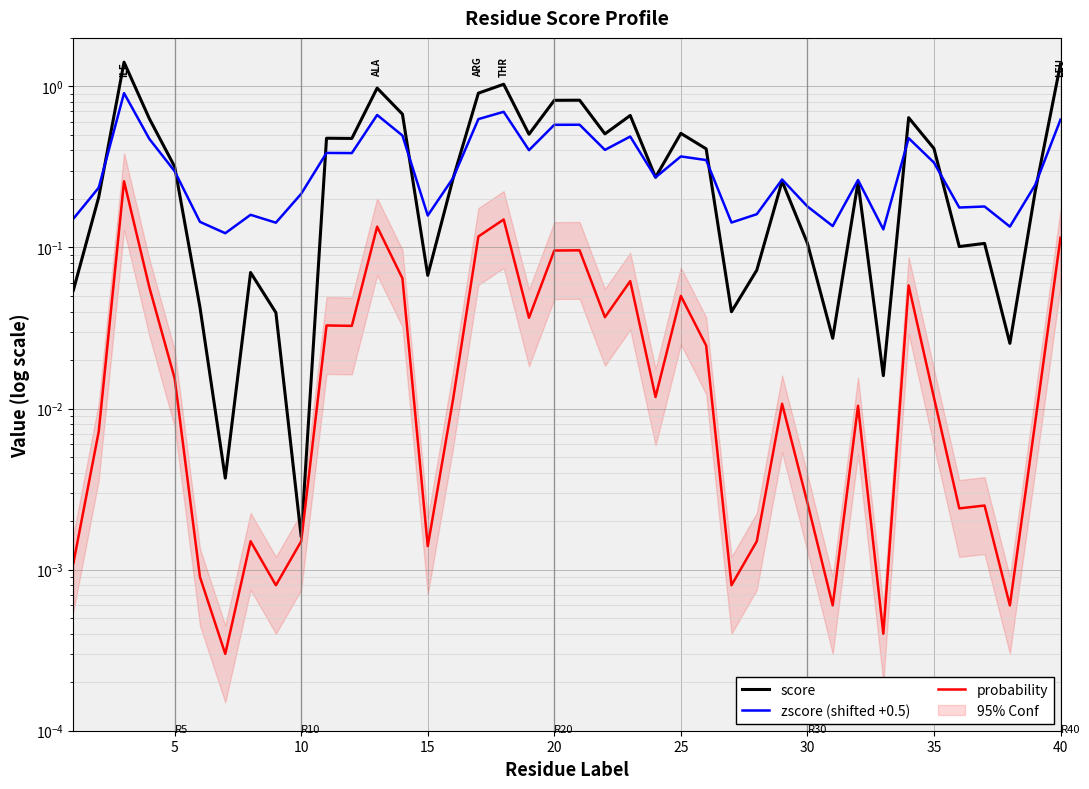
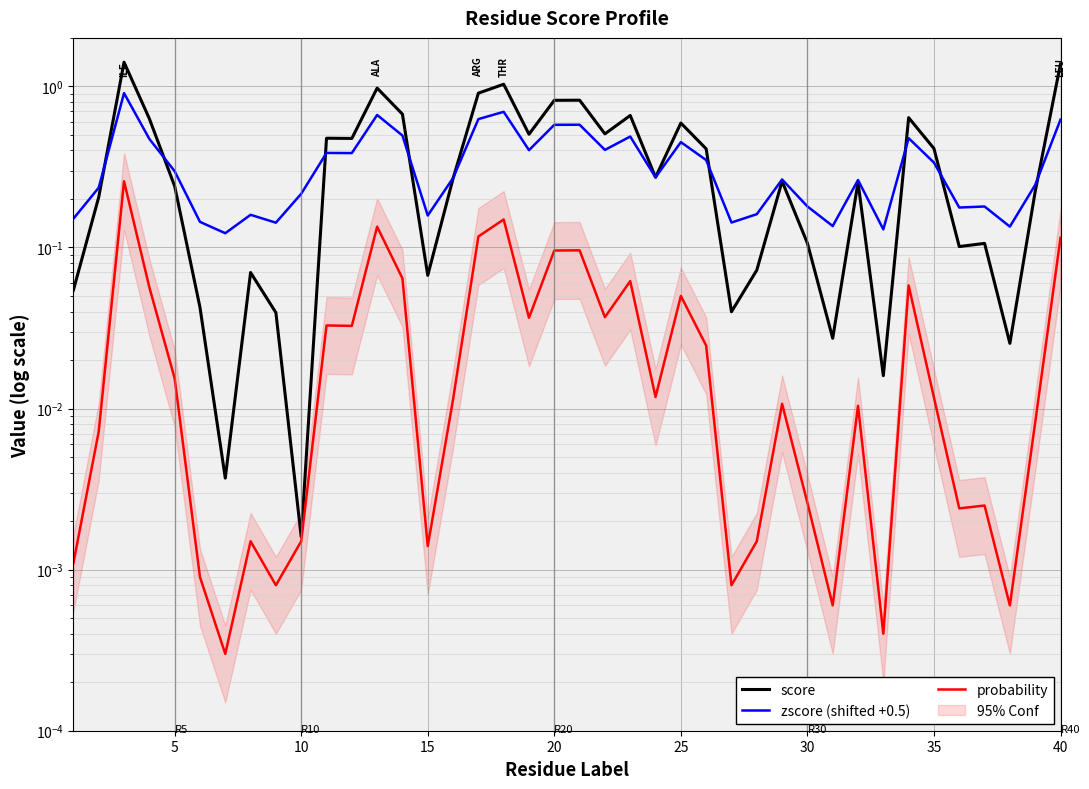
  {
    "score": {
-     "5": 0.32,
+     "5": 0.24,
      "10": 0.0016,
      "15": 0.067,
      "20": 0.8,
-     "25": 0.51,
+     "25": 0.59,
      "30": 0.11,
      "35": 0.41,
      "40": 1.4
    },
    "zscore (shifted +0.5)": {
      "5": 0.30,
      "10": 0.22,
      "15": 0.16,
      "20": 0.58,
-     "25": 0.37,
+     "25": 0.45,
      "30": 0.18,
      "35": 0.34,
      "40": 0.62
    }
  }
